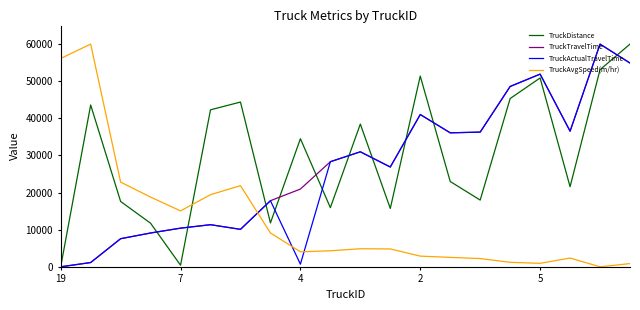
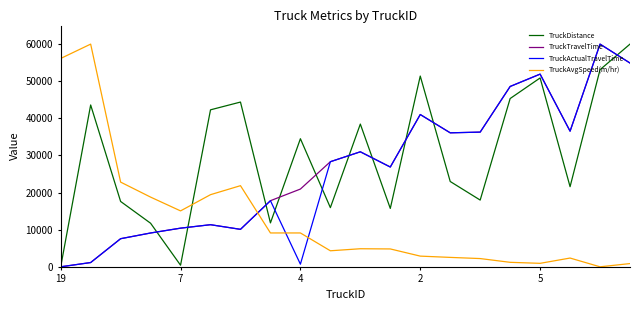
  {
    "TruckDistance": {
      "4": 35000
    },
    "TruckTravelTime": {
      "4": 21000
    },
    "TruckActualTravelTime": {
      "4": 1000
    },
    "TruckAvgSpeed(m/hr)": {
-     "4": 4000
+     "4": 9000
    }
  }
